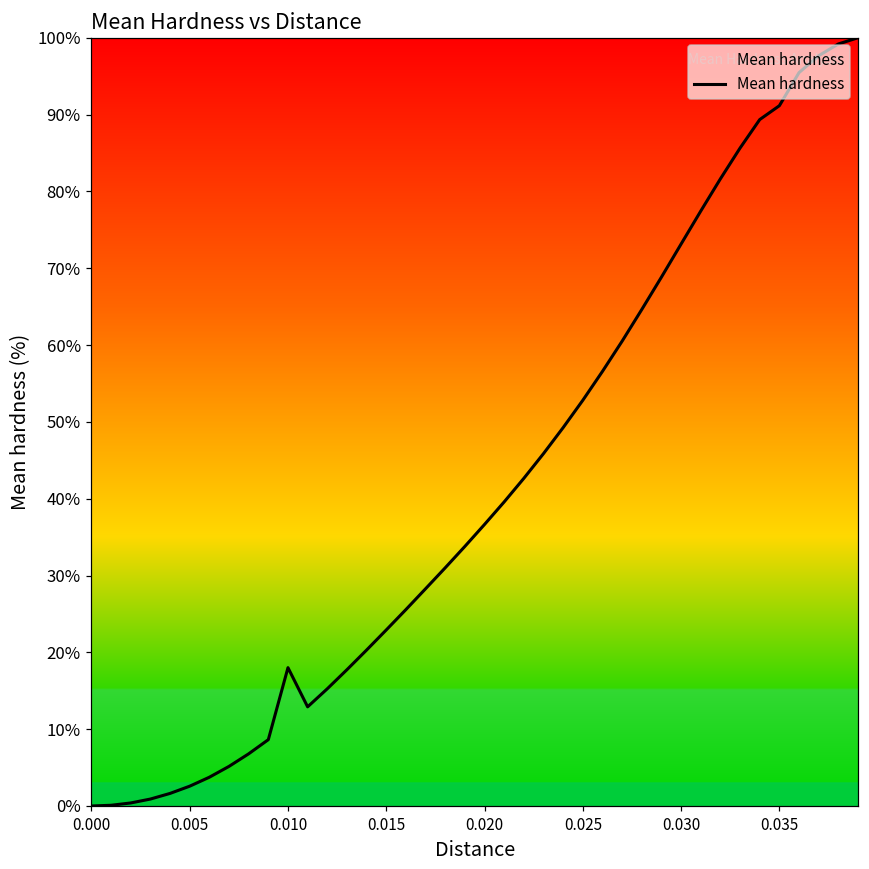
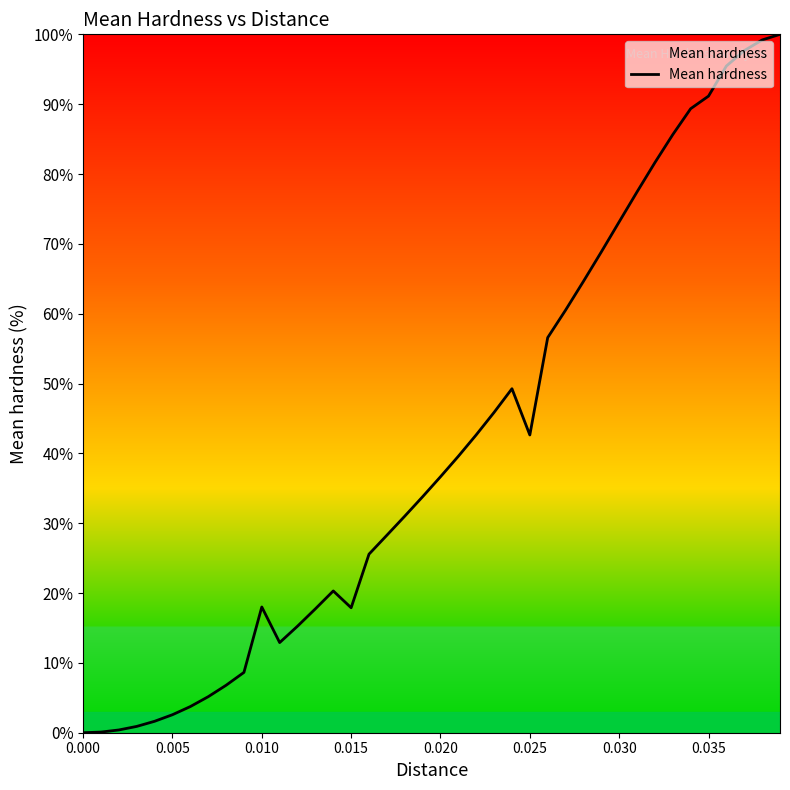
  {
    "0.010": "18%",
-   "0.015": "23%",
+   "0.015": "18%",
    "0.020": "37%",
-   "0.025": "53%",
+   "0.025": "43%",
    "0.030": "73%",
    "0.035": "91%"
  }
